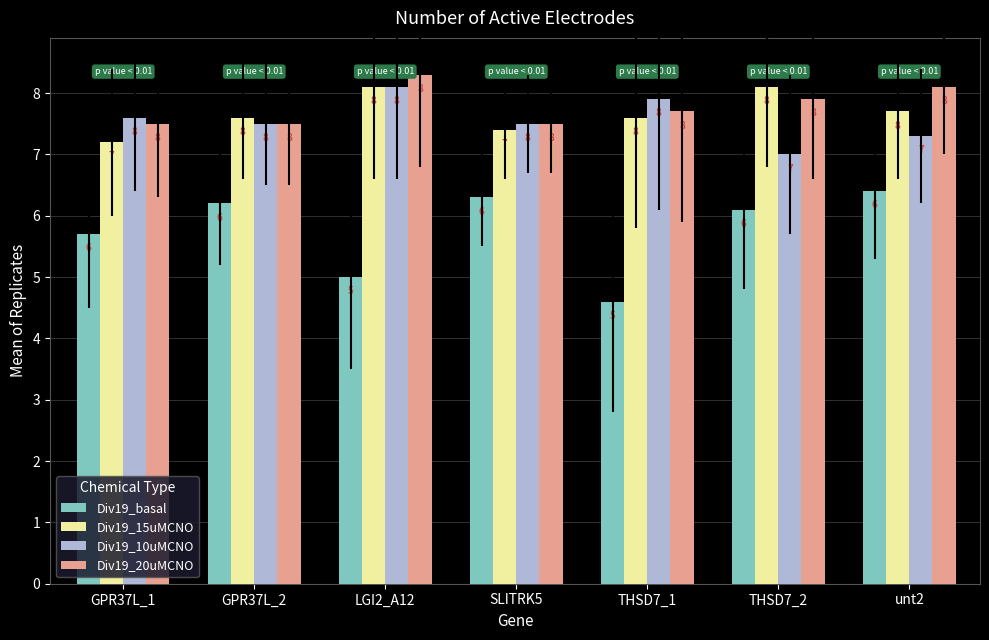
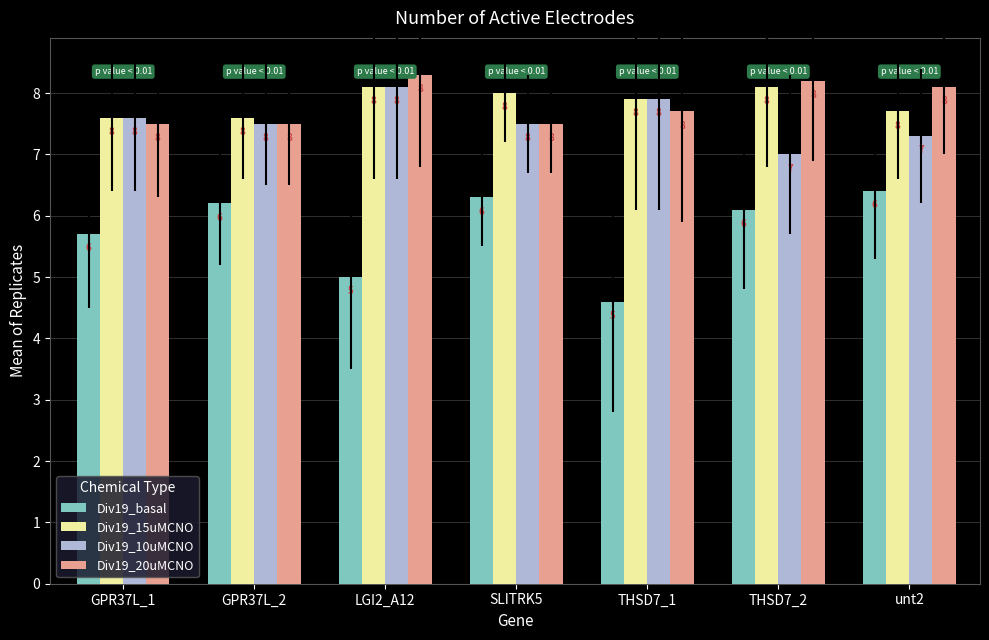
  {
    "Div19_15uMCNO": {
-     "GPR37L_1": 7,
+     "GPR37L_1": 8,
      "GPR37L_2": 8,
      "LGI2_A12": 8,
-     "SLITRK5": 7,
-     "THSD7_1": 7.6,
+     "SLITRK5": 8,
+     "THSD7_1": 7.9,
      "THSD7_2": 8,
      "unt2": 8
    },
    "Div19_20uMCNO": {
-     "THSD7_2": 7.9
+     "THSD7_2": 8.2
    }
  }
